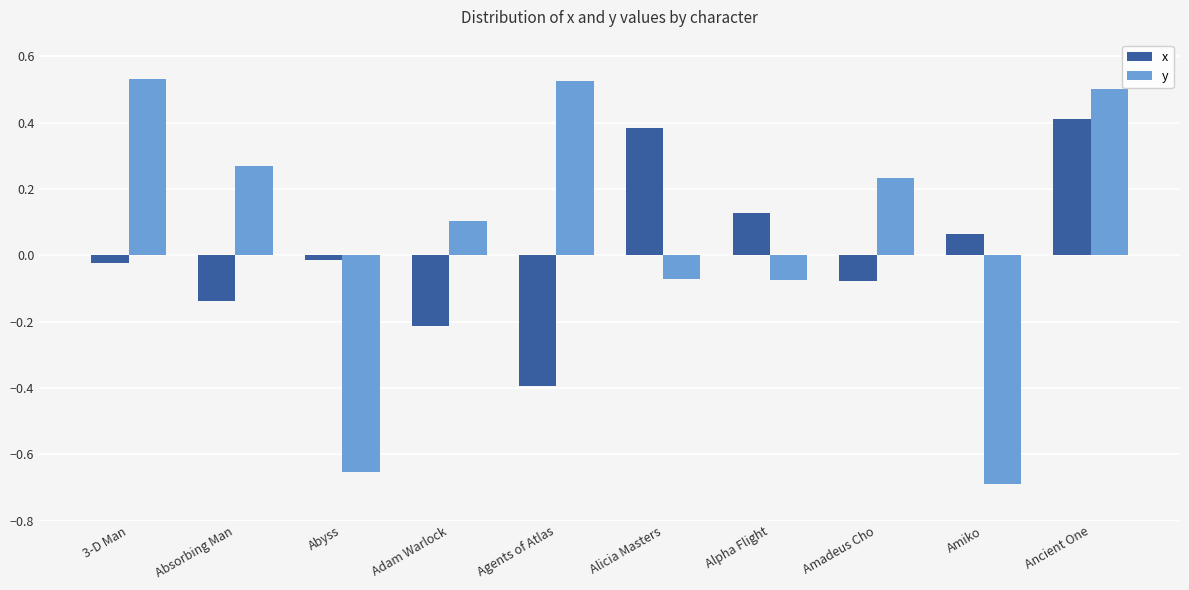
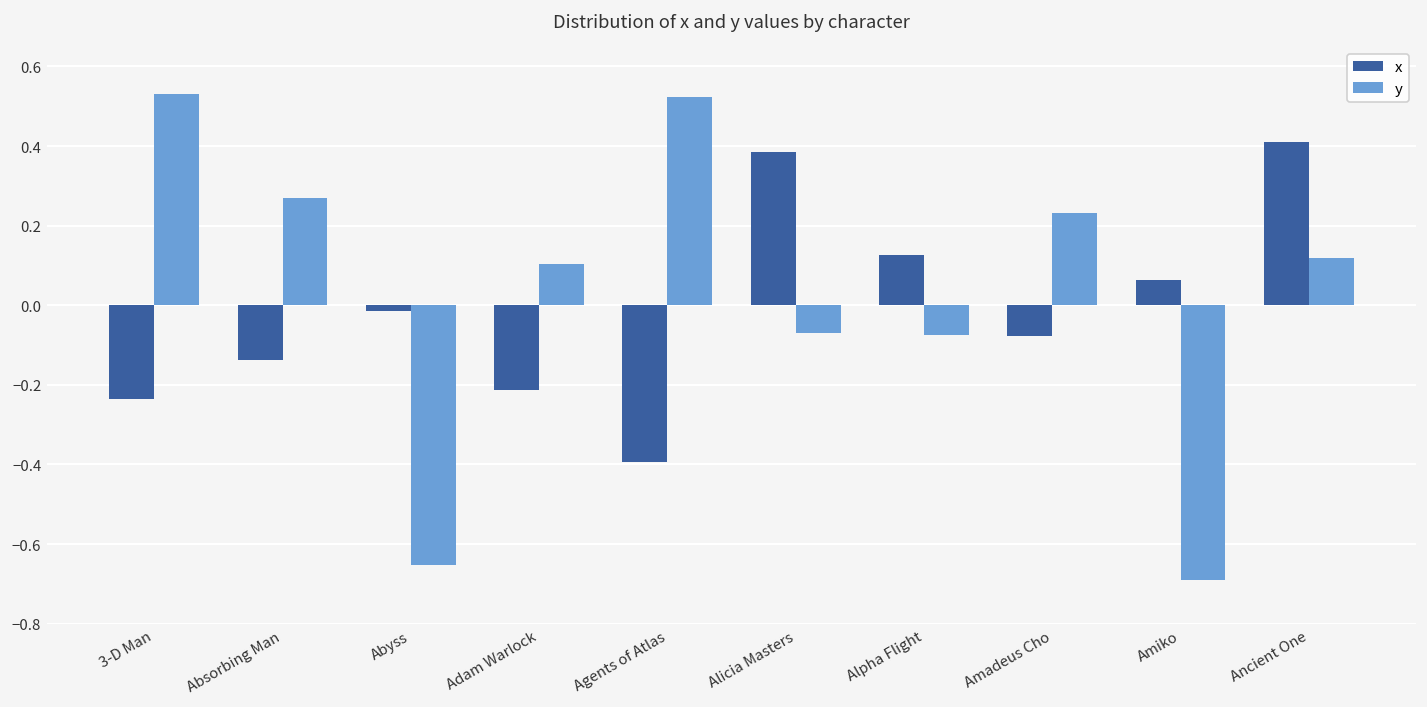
  {
    "x": {
-     "3-D Man": -0.02,
+     "3-D Man": -0.24,
      "Absorbing Man": -0.14,
      "Abyss": -0.01,
      "Adam Warlock": -0.21,
      "Agents of Atlas": -0.39,
      "Alicia Masters": 0.38,
      "Alpha Flight": 0.13,
      "Amadeus Cho": -0.08,
      "Amiko": 0.06,
      "Ancient One": 0.41
    },
    "y": {
      "3-D Man": 0.53,
      "Absorbing Man": 0.27,
      "Abyss": -0.65,
      "Adam Warlock": 0.10,
      "Agents of Atlas": 0.52,
      "Alicia Masters": -0.07,
      "Alpha Flight": -0.07,
      "Amadeus Cho": 0.23,
      "Amiko": -0.69,
-     "Ancient One": 0.50
+     "Ancient One": 0.12
    }
  }
